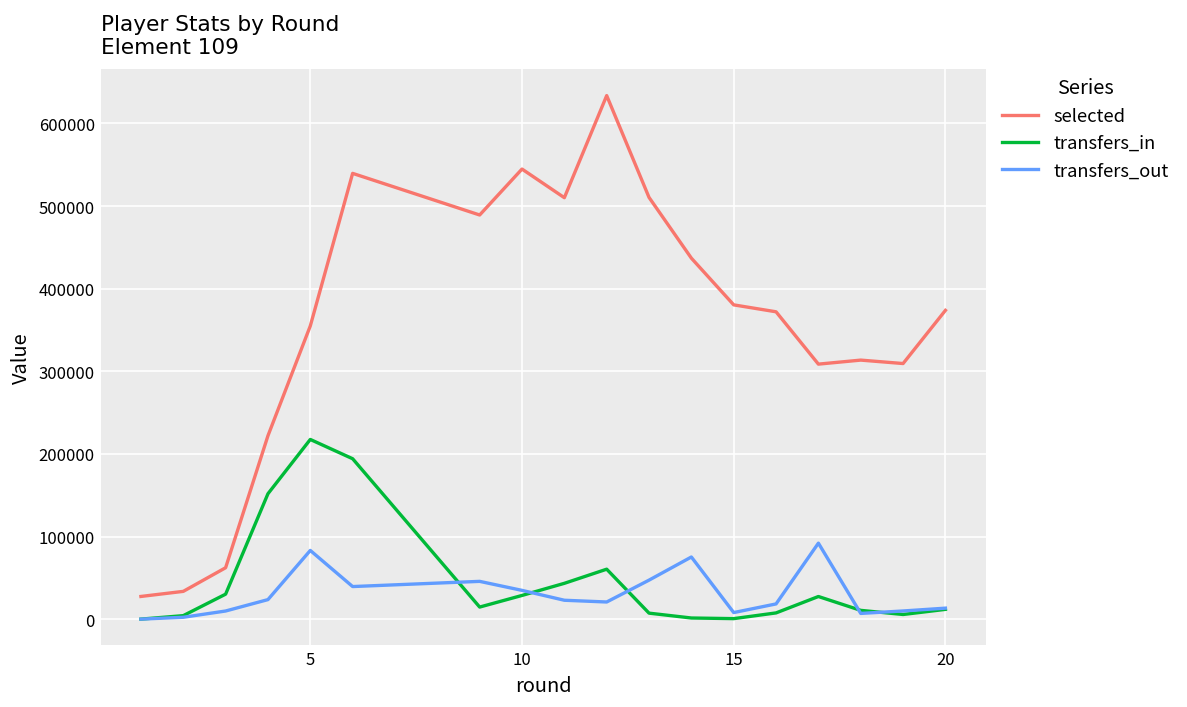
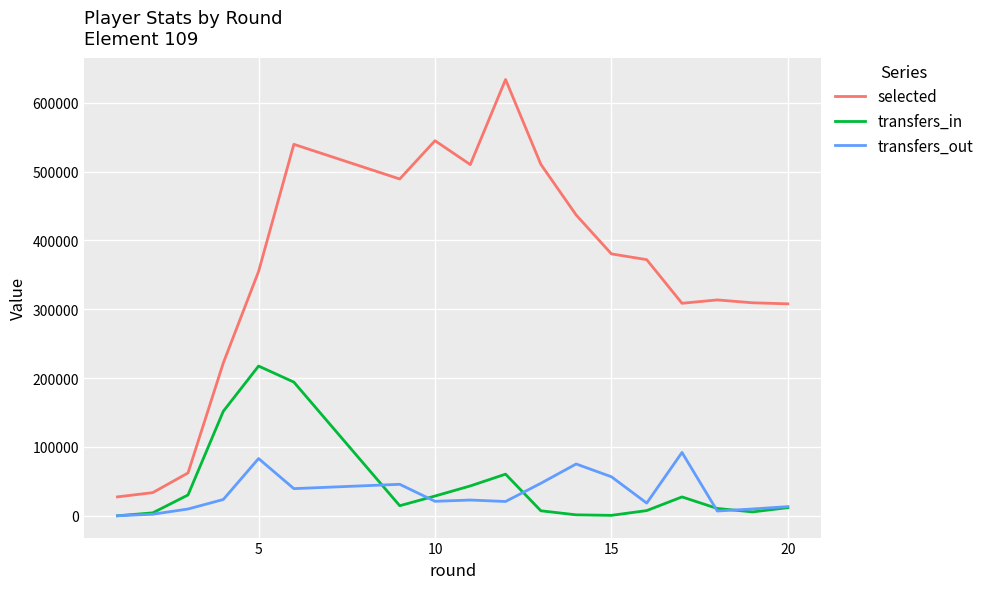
  {
    "selected": {
      "5": 350000,
      "10": 540000,
      "15": 380000,
-     "20": 370000
+     "20": 310000
    },
    "transfers_in": {
      "5": 220000,
      "10": 30000,
      "15": 0
    },
    "transfers_out": {
      "5": 80000,
-     "10": 30000,
-     "15": 10000
+     "10": 20000,
+     "15": 60000
    }
  }
